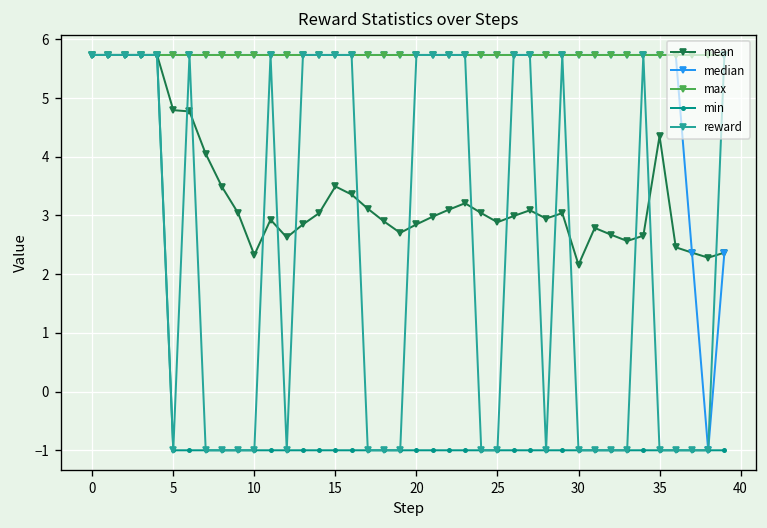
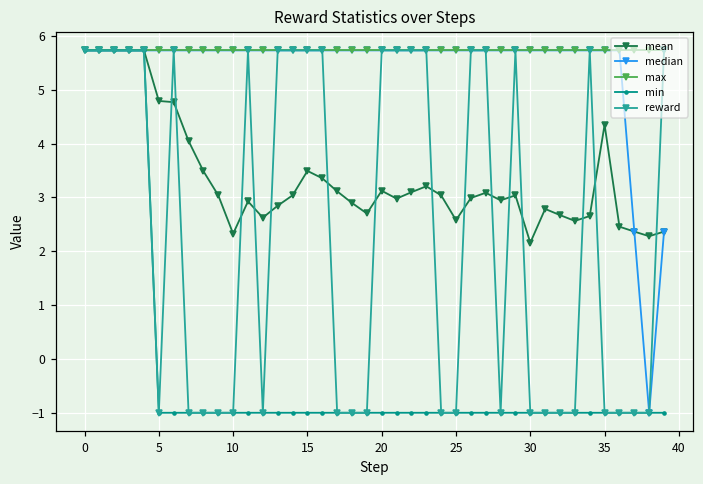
  {
    "mean": {
      "5": 4.8,
      "10": 2.3,
      "15": 3.5,
-     "20": 2.8,
-     "25": 2.9,
+     "20": 3.1,
+     "25": 2.6,
      "30": 2.2,
      "35": 4.4
    }
  }
